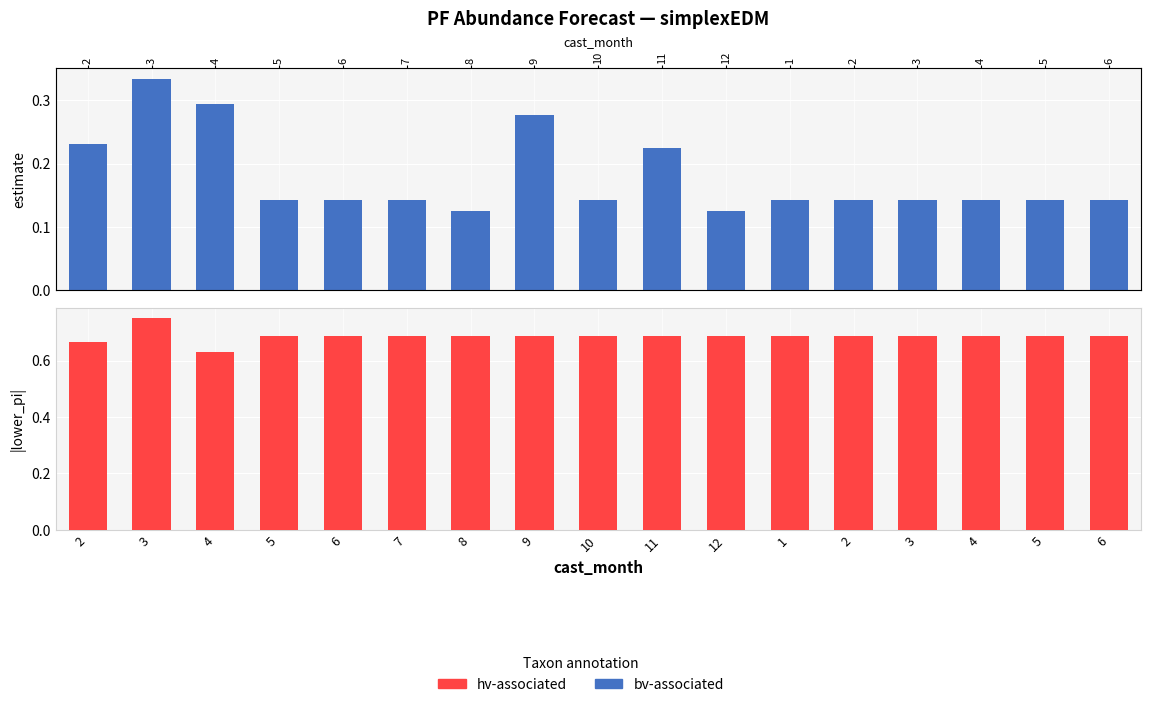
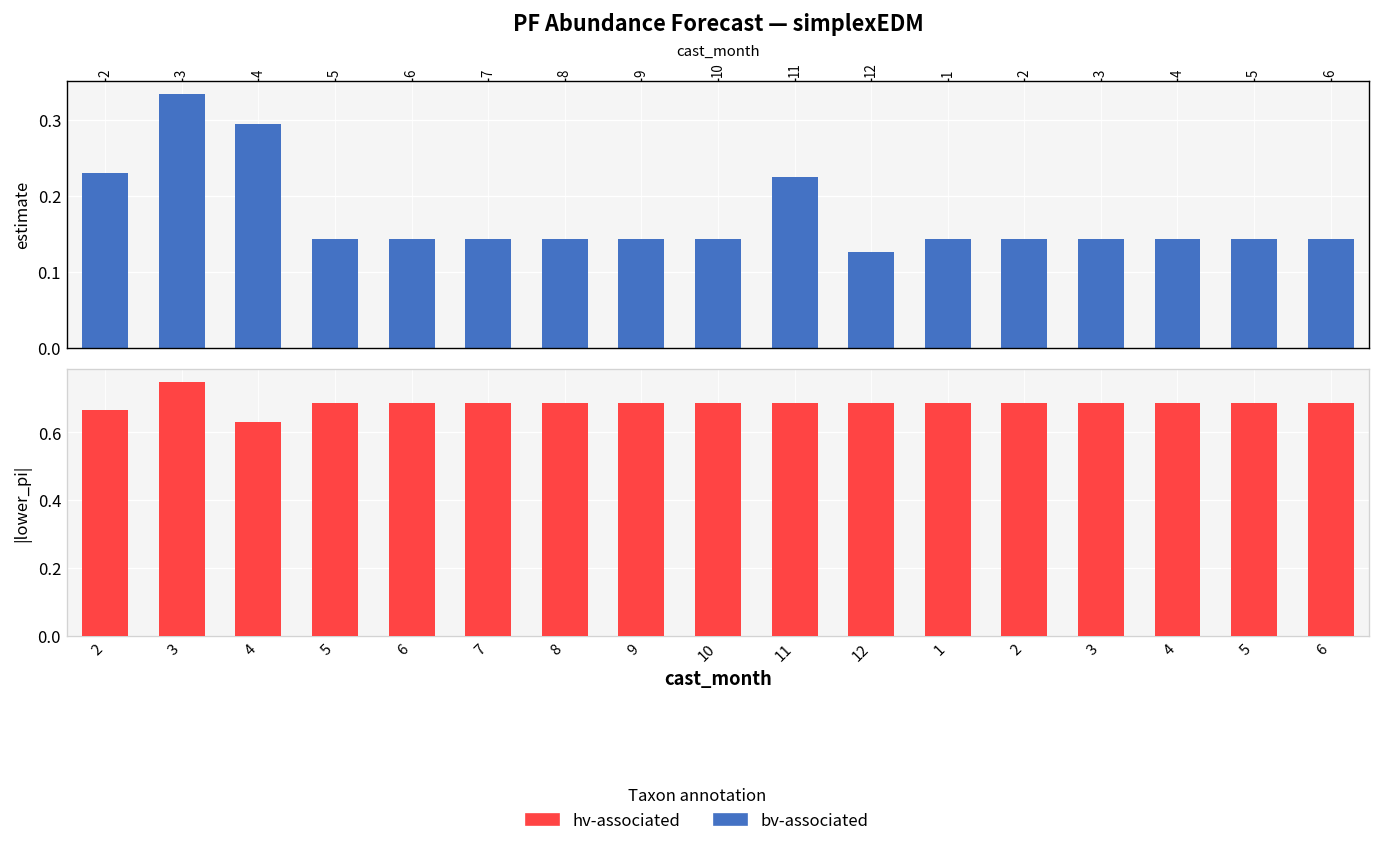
  {
    "PF Abundance Forecast — simplexEDM": {
      "7": 0.14,
-     "8": 0.12,
-     "9": 0.28,
+     "8": 0.14,
+     "9": 0.14,
      "10": 0.14,
      "11": 0.22,
      "12": 0.13,
      "1": 0.14
    }
  }
